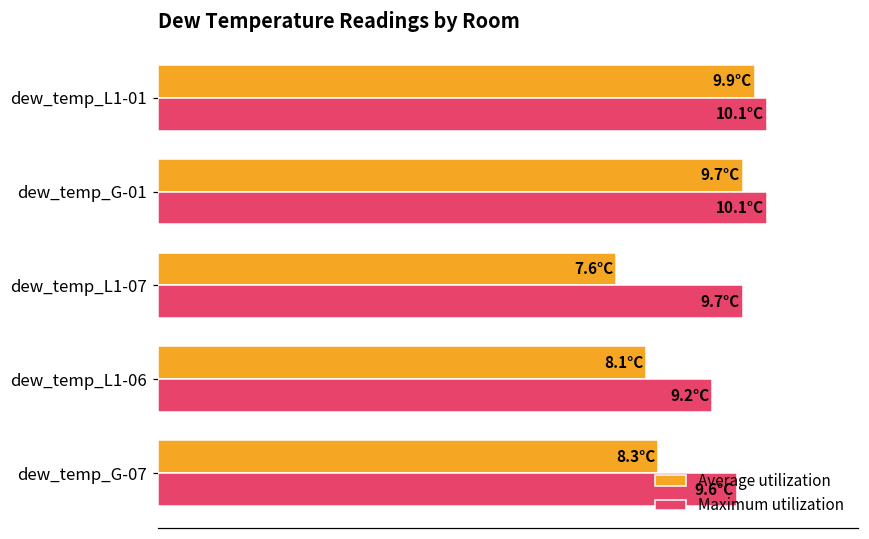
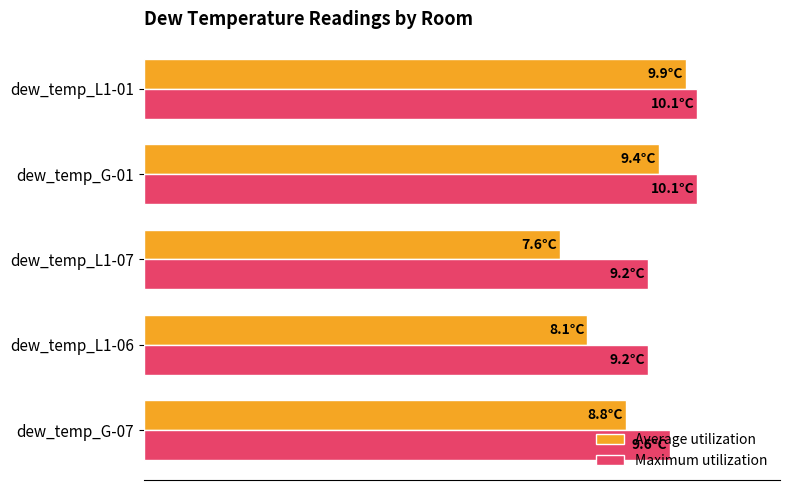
  {
    "Average utilization": {
      "dew_temp_L1-01": "9.9°C",
-     "dew_temp_G-01": "9.7°C",
+     "dew_temp_G-01": "9.4°C",
      "dew_temp_L1-07": "7.6°C",
      "dew_temp_L1-06": "8.1°C",
-     "dew_temp_G-07": "8.3°C"
+     "dew_temp_G-07": "8.8°C"
    },
    "Maximum utilization": {
      "dew_temp_L1-01": "10.1°C",
      "dew_temp_G-01": "10.1°C",
-     "dew_temp_L1-07": "9.7°C",
+     "dew_temp_L1-07": "9.2°C",
      "dew_temp_L1-06": "9.2°C",
      "dew_temp_G-07": "9.6°C"
    }
  }
